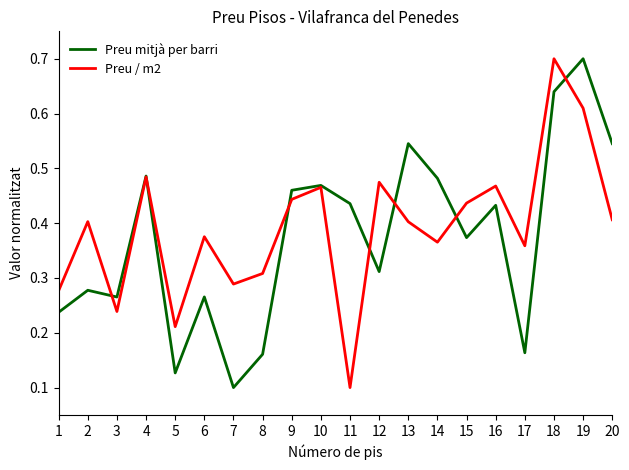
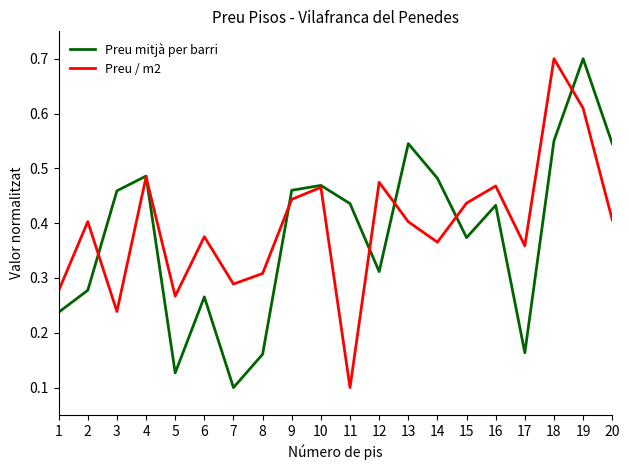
  {
    "Preu mitjà per barri": {
      "1": 0.24,
      "2": 0.28,
-     "3": 0.27,
+     "3": 0.46,
      "5": 0.13,
      "6": 0.27,
      "7": 0.10,
      "8": 0.16,
      "9": 0.46,
      "11": 0.44,
      "12": 0.31,
      "13": 0.55,
      "14": 0.48,
      "15": 0.37,
      "16": 0.43,
      "17": 0.16,
-     "18": 0.64,
+     "18": 0.55,
      "19": 0.70,
      "20": 0.55
    },
    "Preu / m2": {
      "1": 0.28,
      "2": 0.40,
      "3": 0.24,
-     "5": 0.21,
+     "5": 0.27,
      "6": 0.38,
      "7": 0.29,
      "8": 0.31,
      "9": 0.44,
      "11": 0.10,
      "12": 0.47,
      "13": 0.40,
      "14": 0.37,
      "15": 0.44,
      "16": 0.47,
      "17": 0.36,
      "18": 0.70,
      "19": 0.61,
      "20": 0.41
    }
  }
